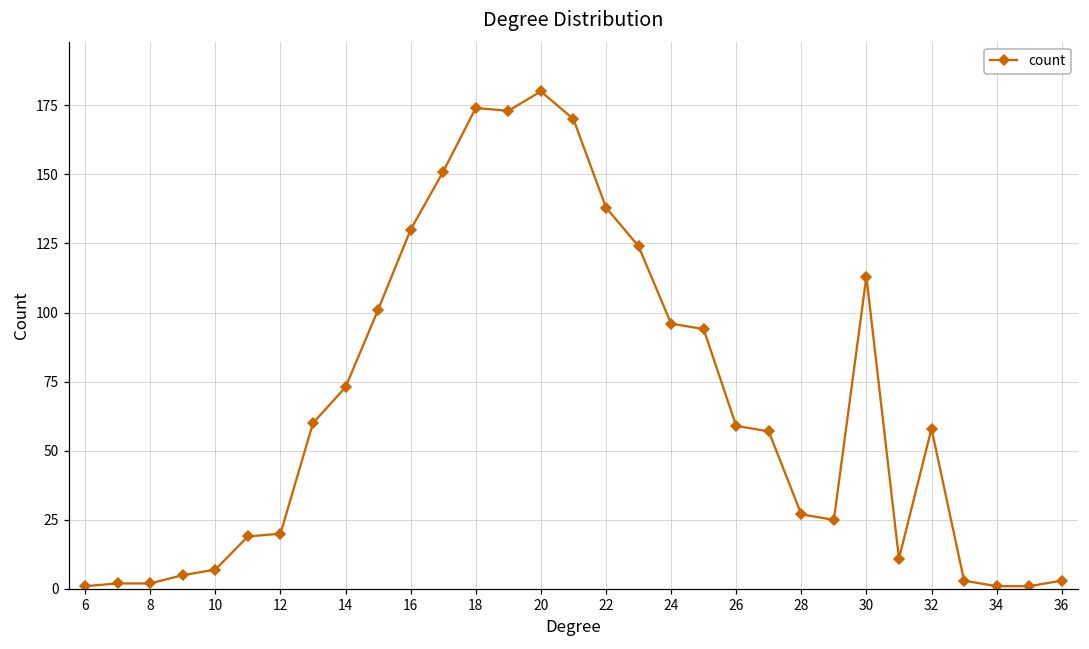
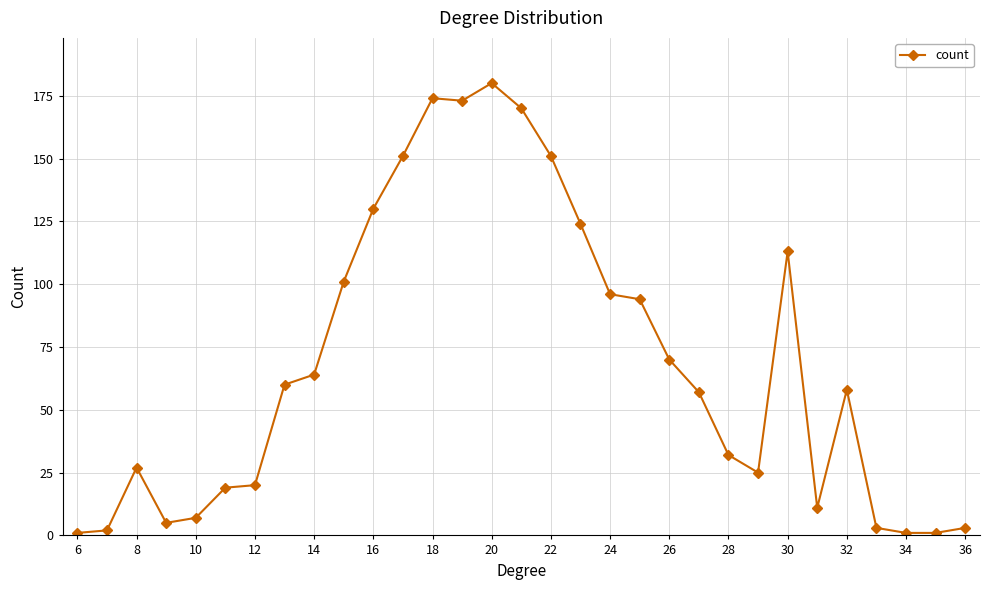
  {
    "6": 1,
-   "8": 2,
+   "8": 27,
    "10": 7,
    "12": 20,
-   "14": 73,
+   "14": 64,
    "16": 130,
    "18": 174,
    "20": 180,
-   "22": 138,
+   "22": 151,
    "24": 96,
-   "26": 59,
-   "28": 27,
+   "26": 70,
+   "28": 32,
    "30": 113,
    "32": 58,
    "34": 1,
    "36": 3
  }
